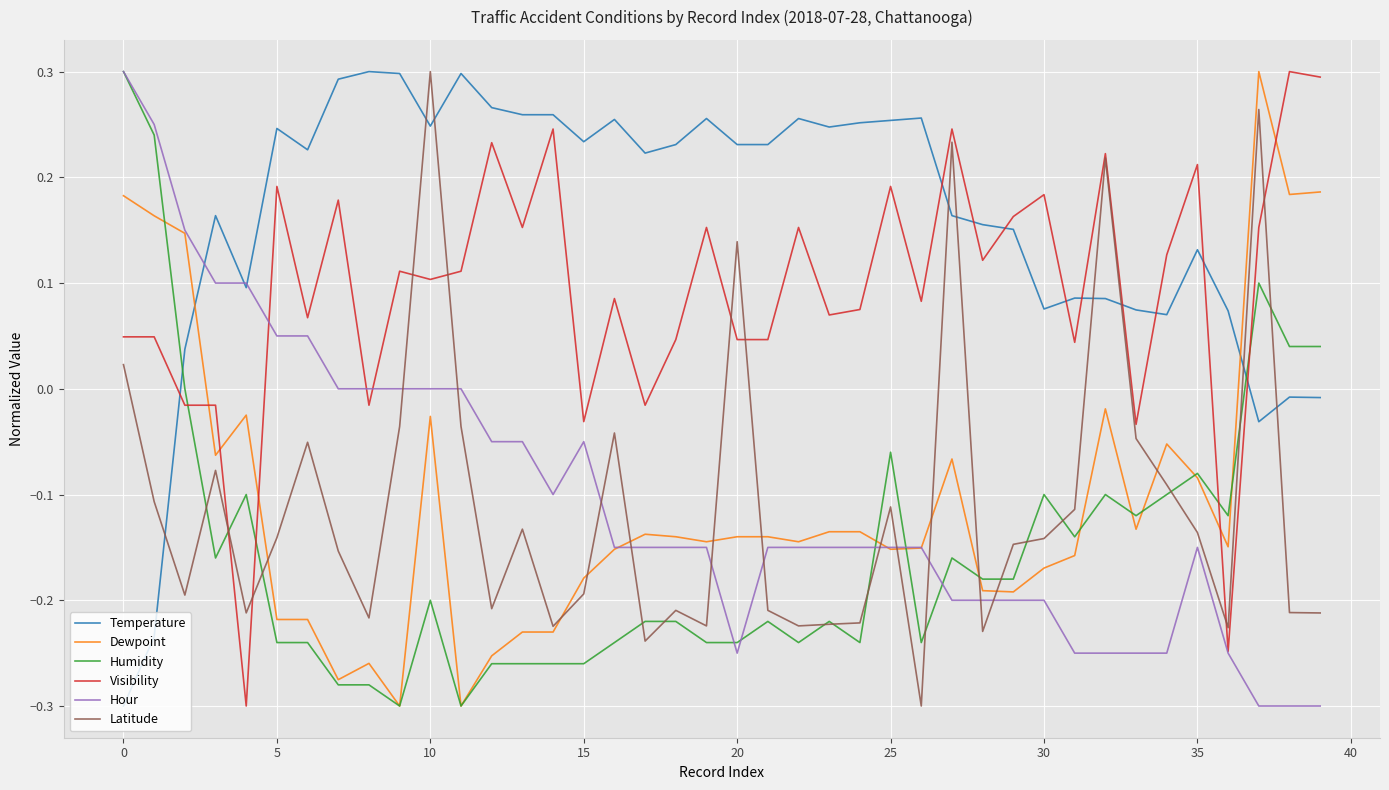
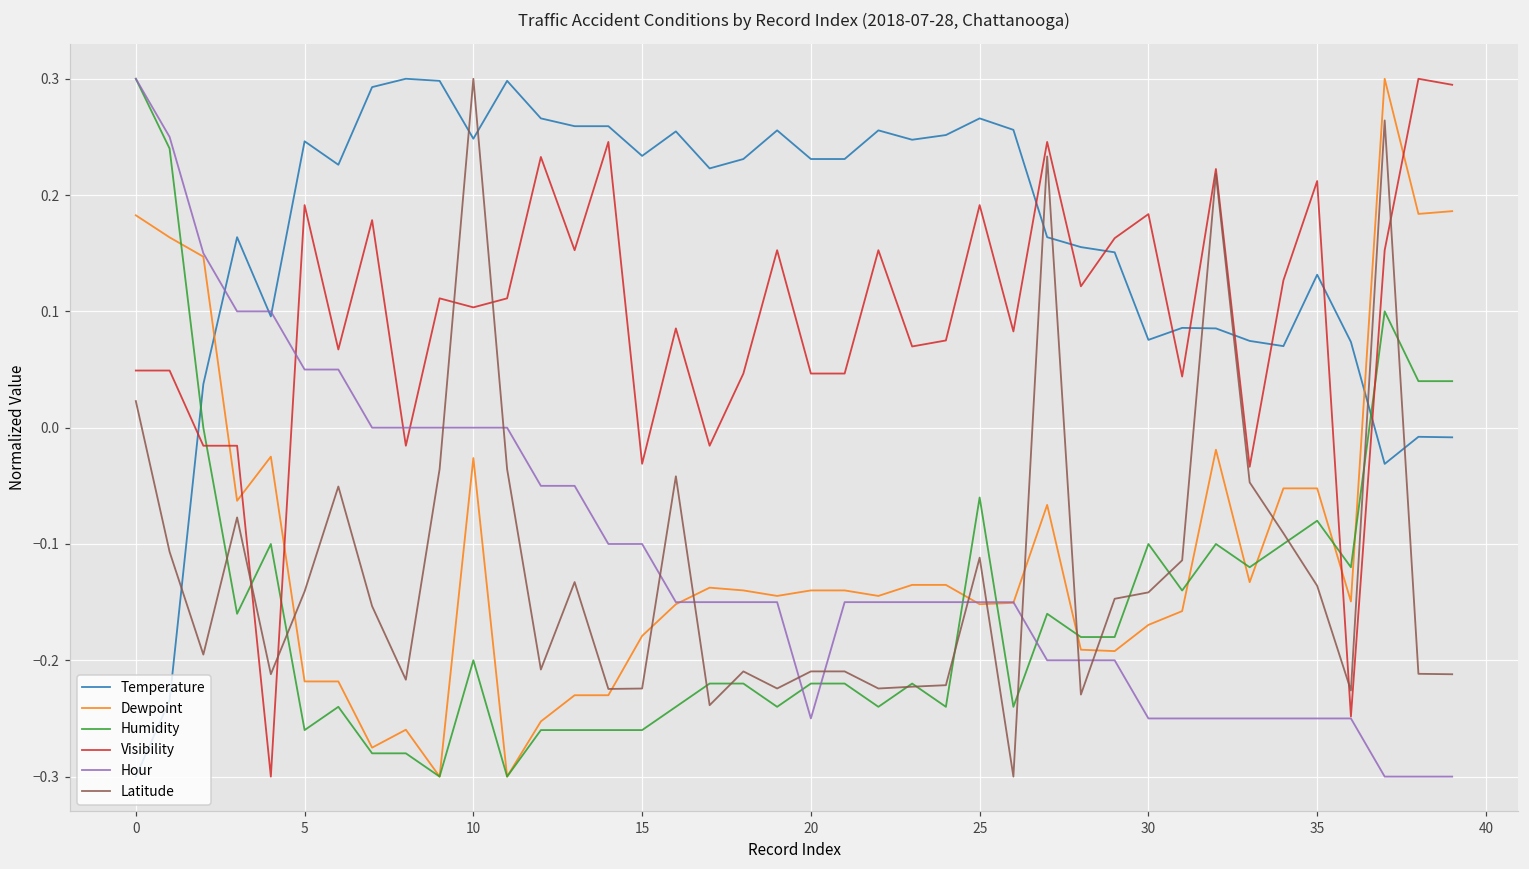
  {
    "Temperature": {
      "5": 0.246,
      "10": 0.248,
      "15": 0.234,
      "20": 0.231,
-     "25": 0.254,
+     "25": 0.266,
      "30": 0.076,
      "35": 0.132
    },
    "Dewpoint": {
      "0": 0.183,
      "5": -0.218,
      "10": -0.026,
      "15": -0.179,
      "20": -0.140,
      "30": -0.170,
-     "35": -0.084
+     "35": -0.052
    },
    "Humidity": {
-     "5": -0.240,
+     "5": -0.260,
      "10": -0.200,
      "15": -0.260,
-     "20": -0.240,
+     "20": -0.220,
      "25": -0.060,
      "30": -0.100,
      "35": -0.080
    },
    "Visibility": {
      "0": 0.049,
      "5": 0.191,
      "10": 0.103,
      "15": -0.031,
      "20": 0.047,
      "25": 0.191,
      "30": 0.184,
      "35": 0.212
    },
    "Hour": {
      "5": 0.050,
      "10": 0.000,
-     "15": -0.050,
+     "15": -0.100,
      "20": -0.250,
-     "30": -0.200,
-     "35": -0.150
+     "30": -0.250,
+     "35": -0.250
    },
    "Latitude": {
      "0": 0.023,
      "5": -0.141,
      "10": 0.300,
-     "15": -0.194,
-     "20": 0.139,
+     "15": -0.224,
+     "20": -0.210,
      "25": -0.112,
      "30": -0.142,
      "35": -0.136
    }
  }
